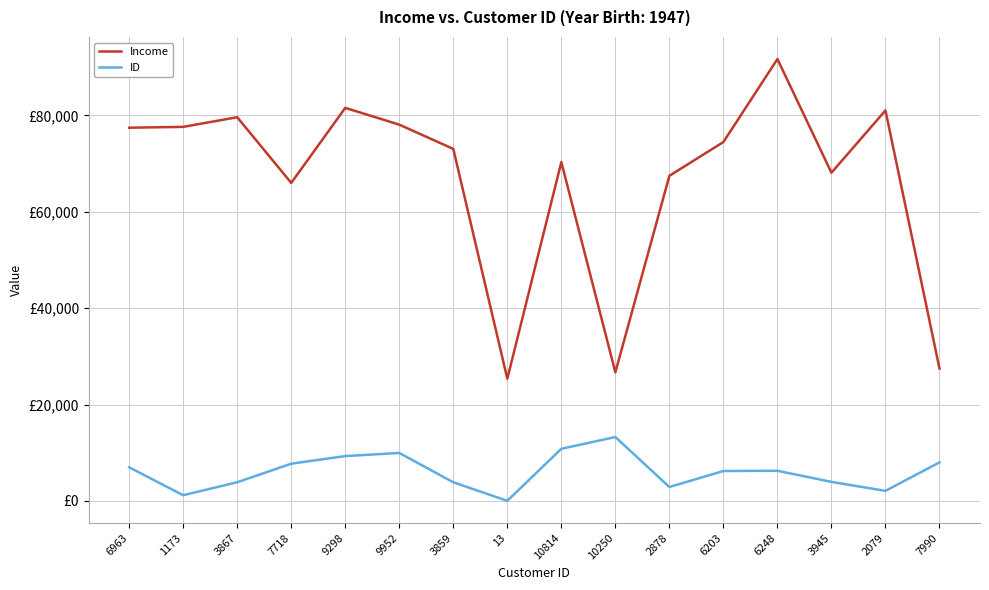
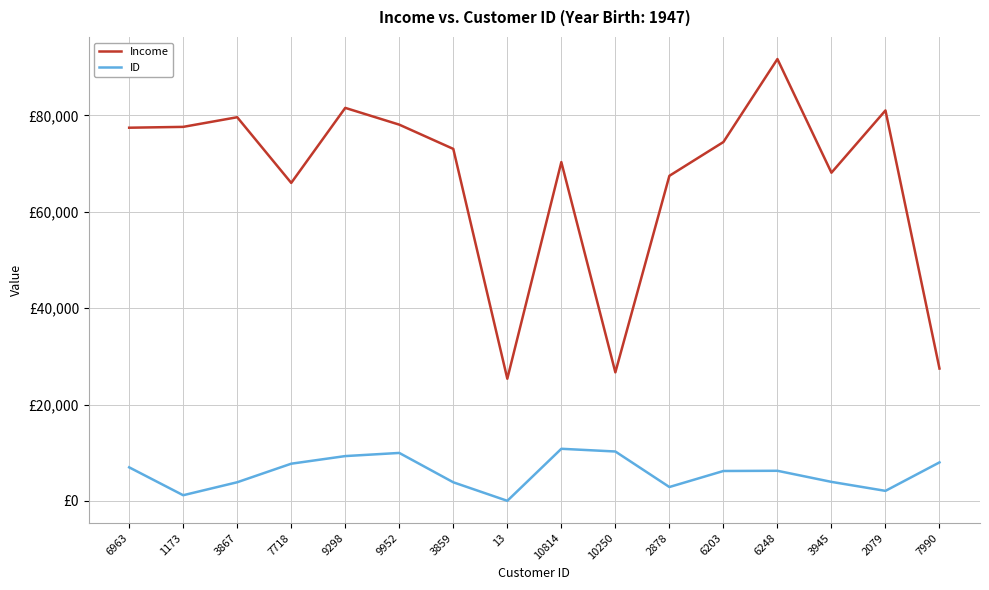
  {
    "Income": {
      "6963": "£77,000",
      "1173": "£78,000",
      "3867": "£80,000",
      "7718": "£66,000",
      "9298": "£82,000",
      "9952": "£78,000",
      "3859": "£73,000",
      "13": "£25,000",
      "10814": "£70,000",
      "10250": "£27,000",
      "2878": "£67,000",
      "6203": "£74,000",
      "6248": "£92,000",
      "3945": "£68,000",
      "2079": "£81,000",
      "7990": "£27,000"
    },
    "ID": {
      "6963": "£7,000",
      "1173": "£1,000",
      "3867": "£4,000",
      "7718": "£8,000",
      "9298": "£9,000",
      "9952": "£10,000",
      "3859": "£4,000",
      "13": "£0",
      "10814": "£11,000",
-     "10250": "£13,000",
+     "10250": "£10,000",
      "2878": "£3,000",
      "6203": "£6,000",
      "6248": "£6,000",
      "3945": "£4,000",
      "2079": "£2,000",
      "7990": "£8,000"
    }
  }
